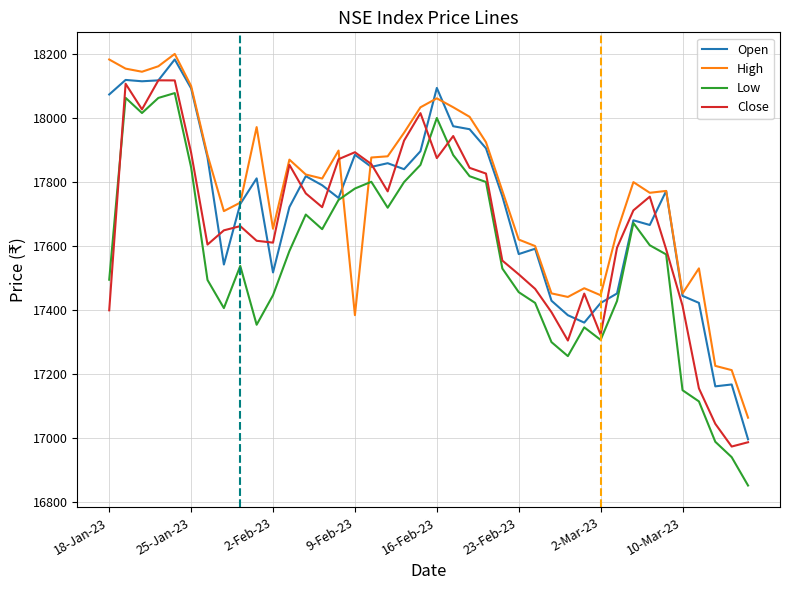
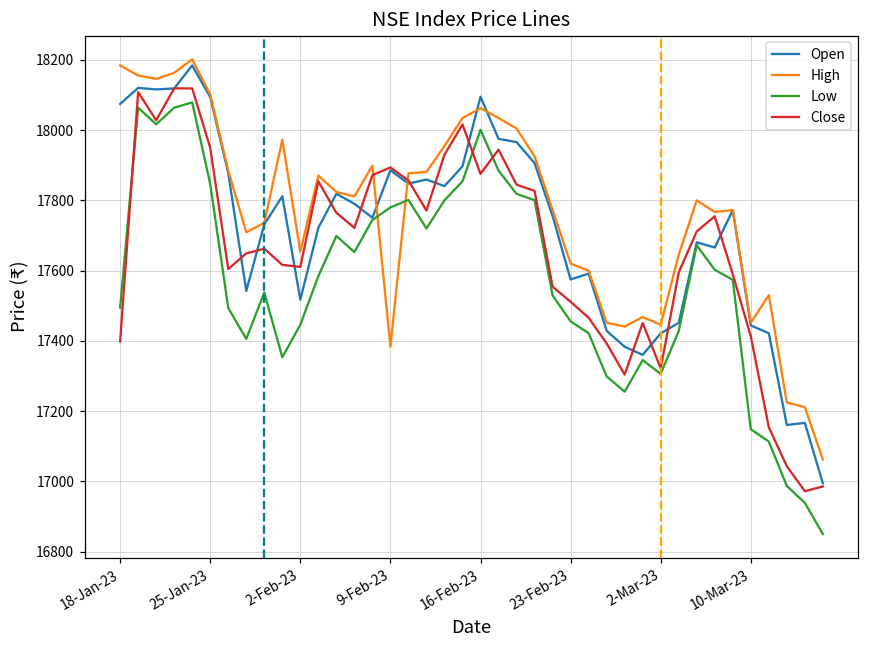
  {
    "Open": {
      "18-Jan-23": 18070,
      "2-Feb-23": 17520,
      "9-Feb-23": 17890,
      "16-Feb-23": 18090,
      "23-Feb-23": 17570,
      "2-Mar-23": 17420
    },
    "High": {
      "18-Jan-23": 18180,
      "2-Feb-23": 17650,
      "9-Feb-23": 17380,
      "16-Feb-23": 18060,
      "23-Feb-23": 17620,
      "2-Mar-23": 17450
    },
    "Low": {
      "18-Jan-23": 17490,
      "25-Jan-23": 17850,
      "2-Feb-23": 17450,
      "9-Feb-23": 17780,
      "16-Feb-23": 18000,
      "23-Feb-23": 17460,
      "2-Mar-23": 17310,
      "10-Mar-23": 17150
    },
    "Close": {
      "18-Jan-23": 17400,
-     "25-Jan-23": 17890,
+     "25-Jan-23": 17950,
      "2-Feb-23": 17610,
      "9-Feb-23": 17890,
      "16-Feb-23": 17880,
      "23-Feb-23": 17510,
      "2-Mar-23": 17320,
      "10-Mar-23": 17410
    }
  }
